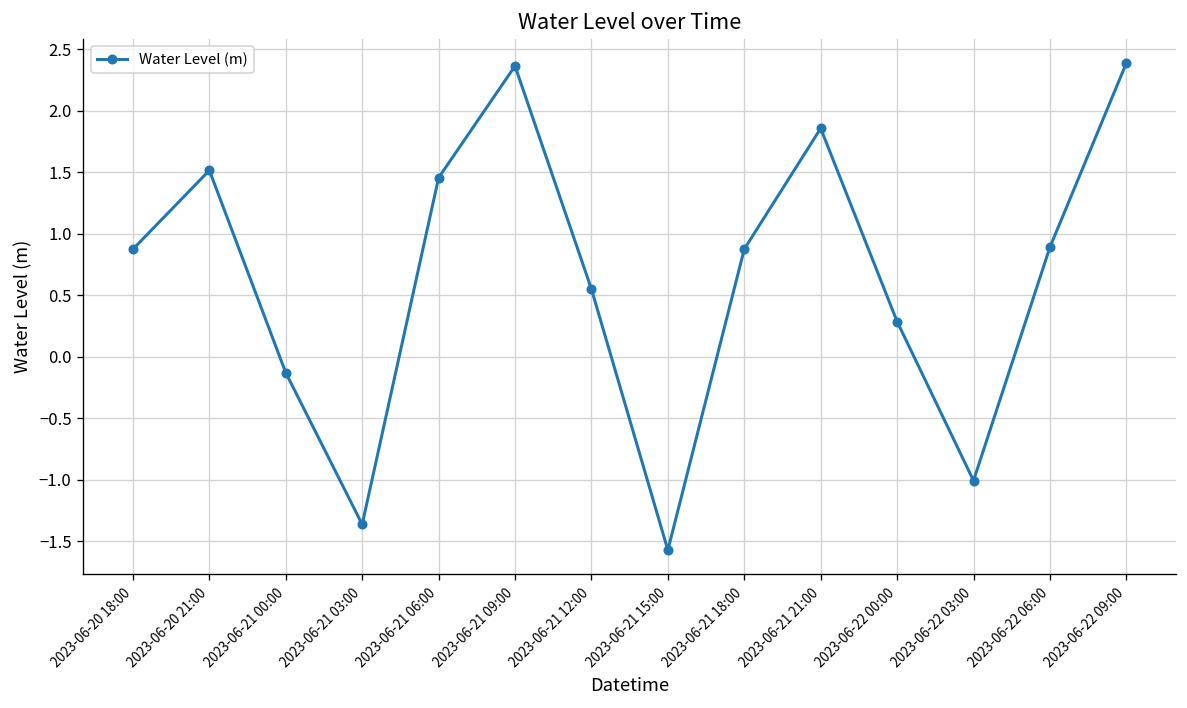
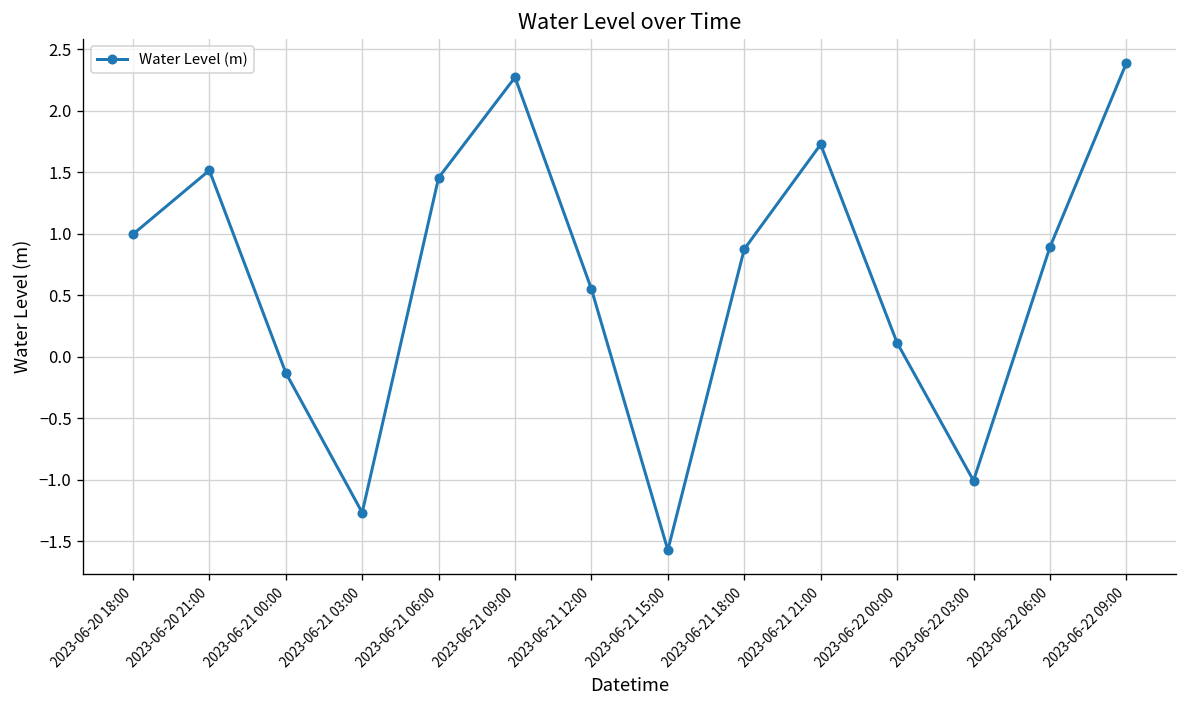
  {
-   "2023-06-20 18:00": 0.87,
+   "2023-06-20 18:00": 1.00,
    "2023-06-20 21:00": 1.52,
    "2023-06-21 00:00": -0.13,
-   "2023-06-21 03:00": -1.36,
+   "2023-06-21 03:00": -1.27,
    "2023-06-21 06:00": 1.46,
-   "2023-06-21 09:00": 2.37,
+   "2023-06-21 09:00": 2.27,
    "2023-06-21 12:00": 0.55,
    "2023-06-21 15:00": -1.57,
    "2023-06-21 18:00": 0.87,
-   "2023-06-21 21:00": 1.86,
-   "2023-06-22 00:00": 0.29,
+   "2023-06-21 21:00": 1.73,
+   "2023-06-22 00:00": 0.11,
    "2023-06-22 03:00": -1.01,
    "2023-06-22 06:00": 0.89,
    "2023-06-22 09:00": 2.39
  }
